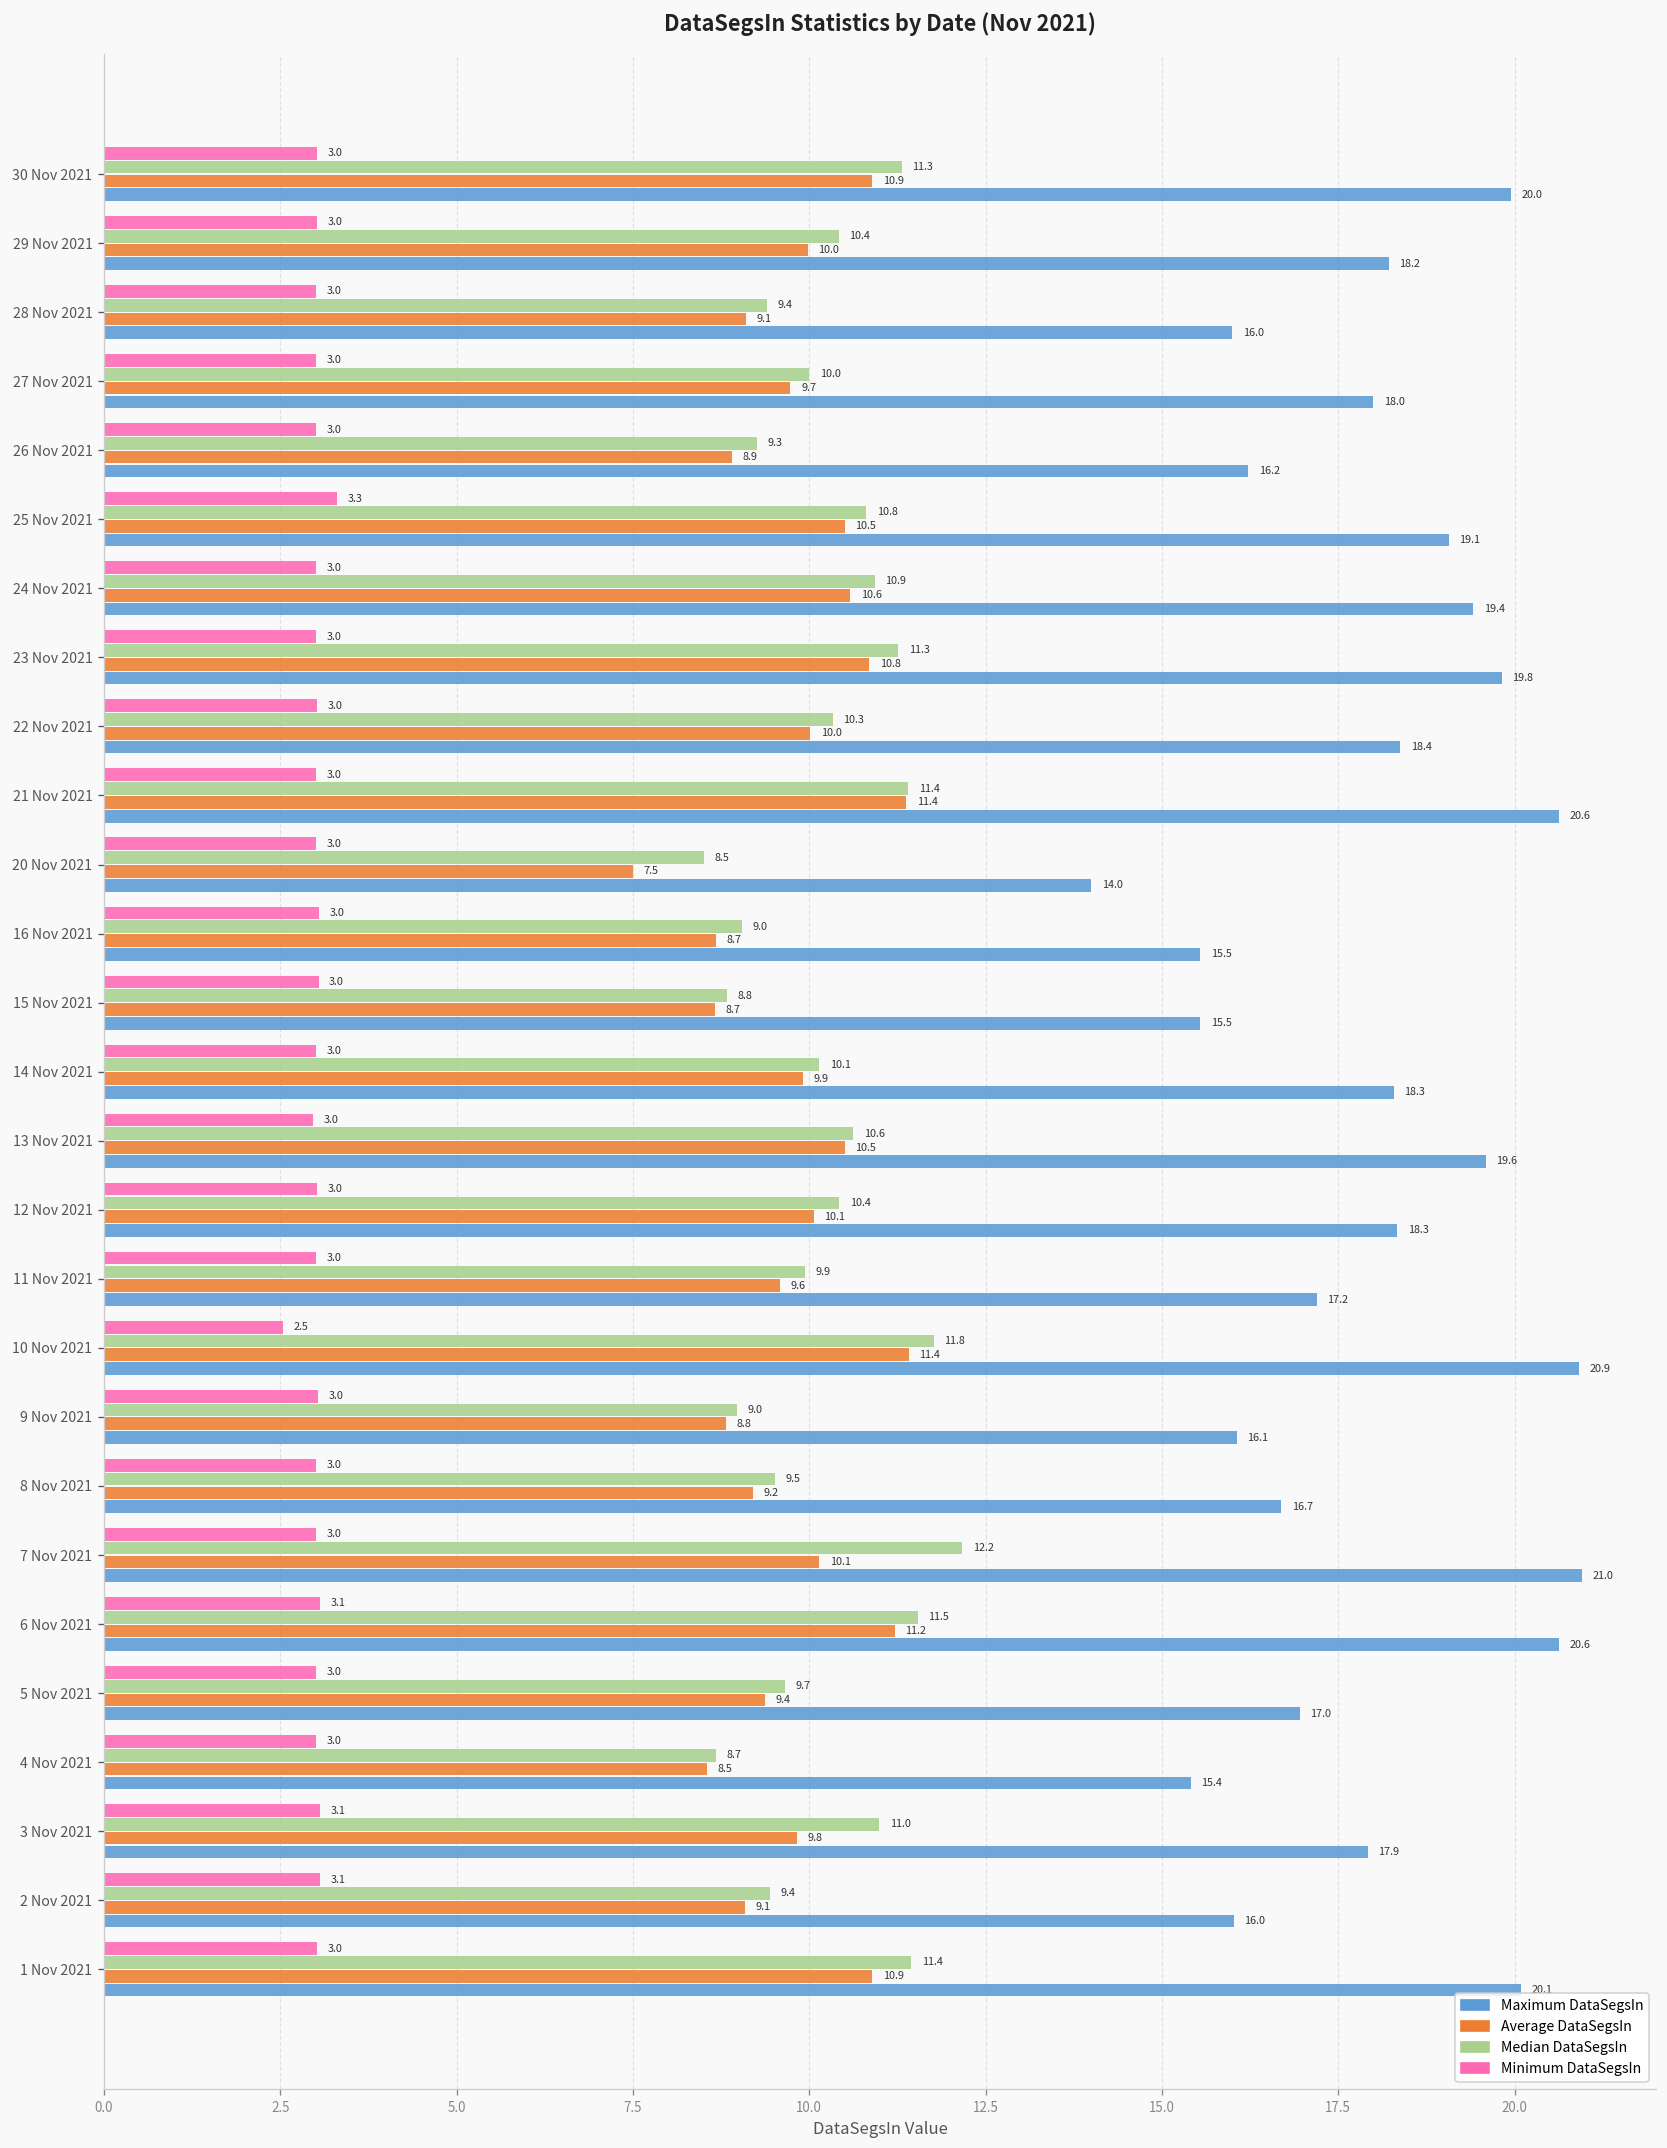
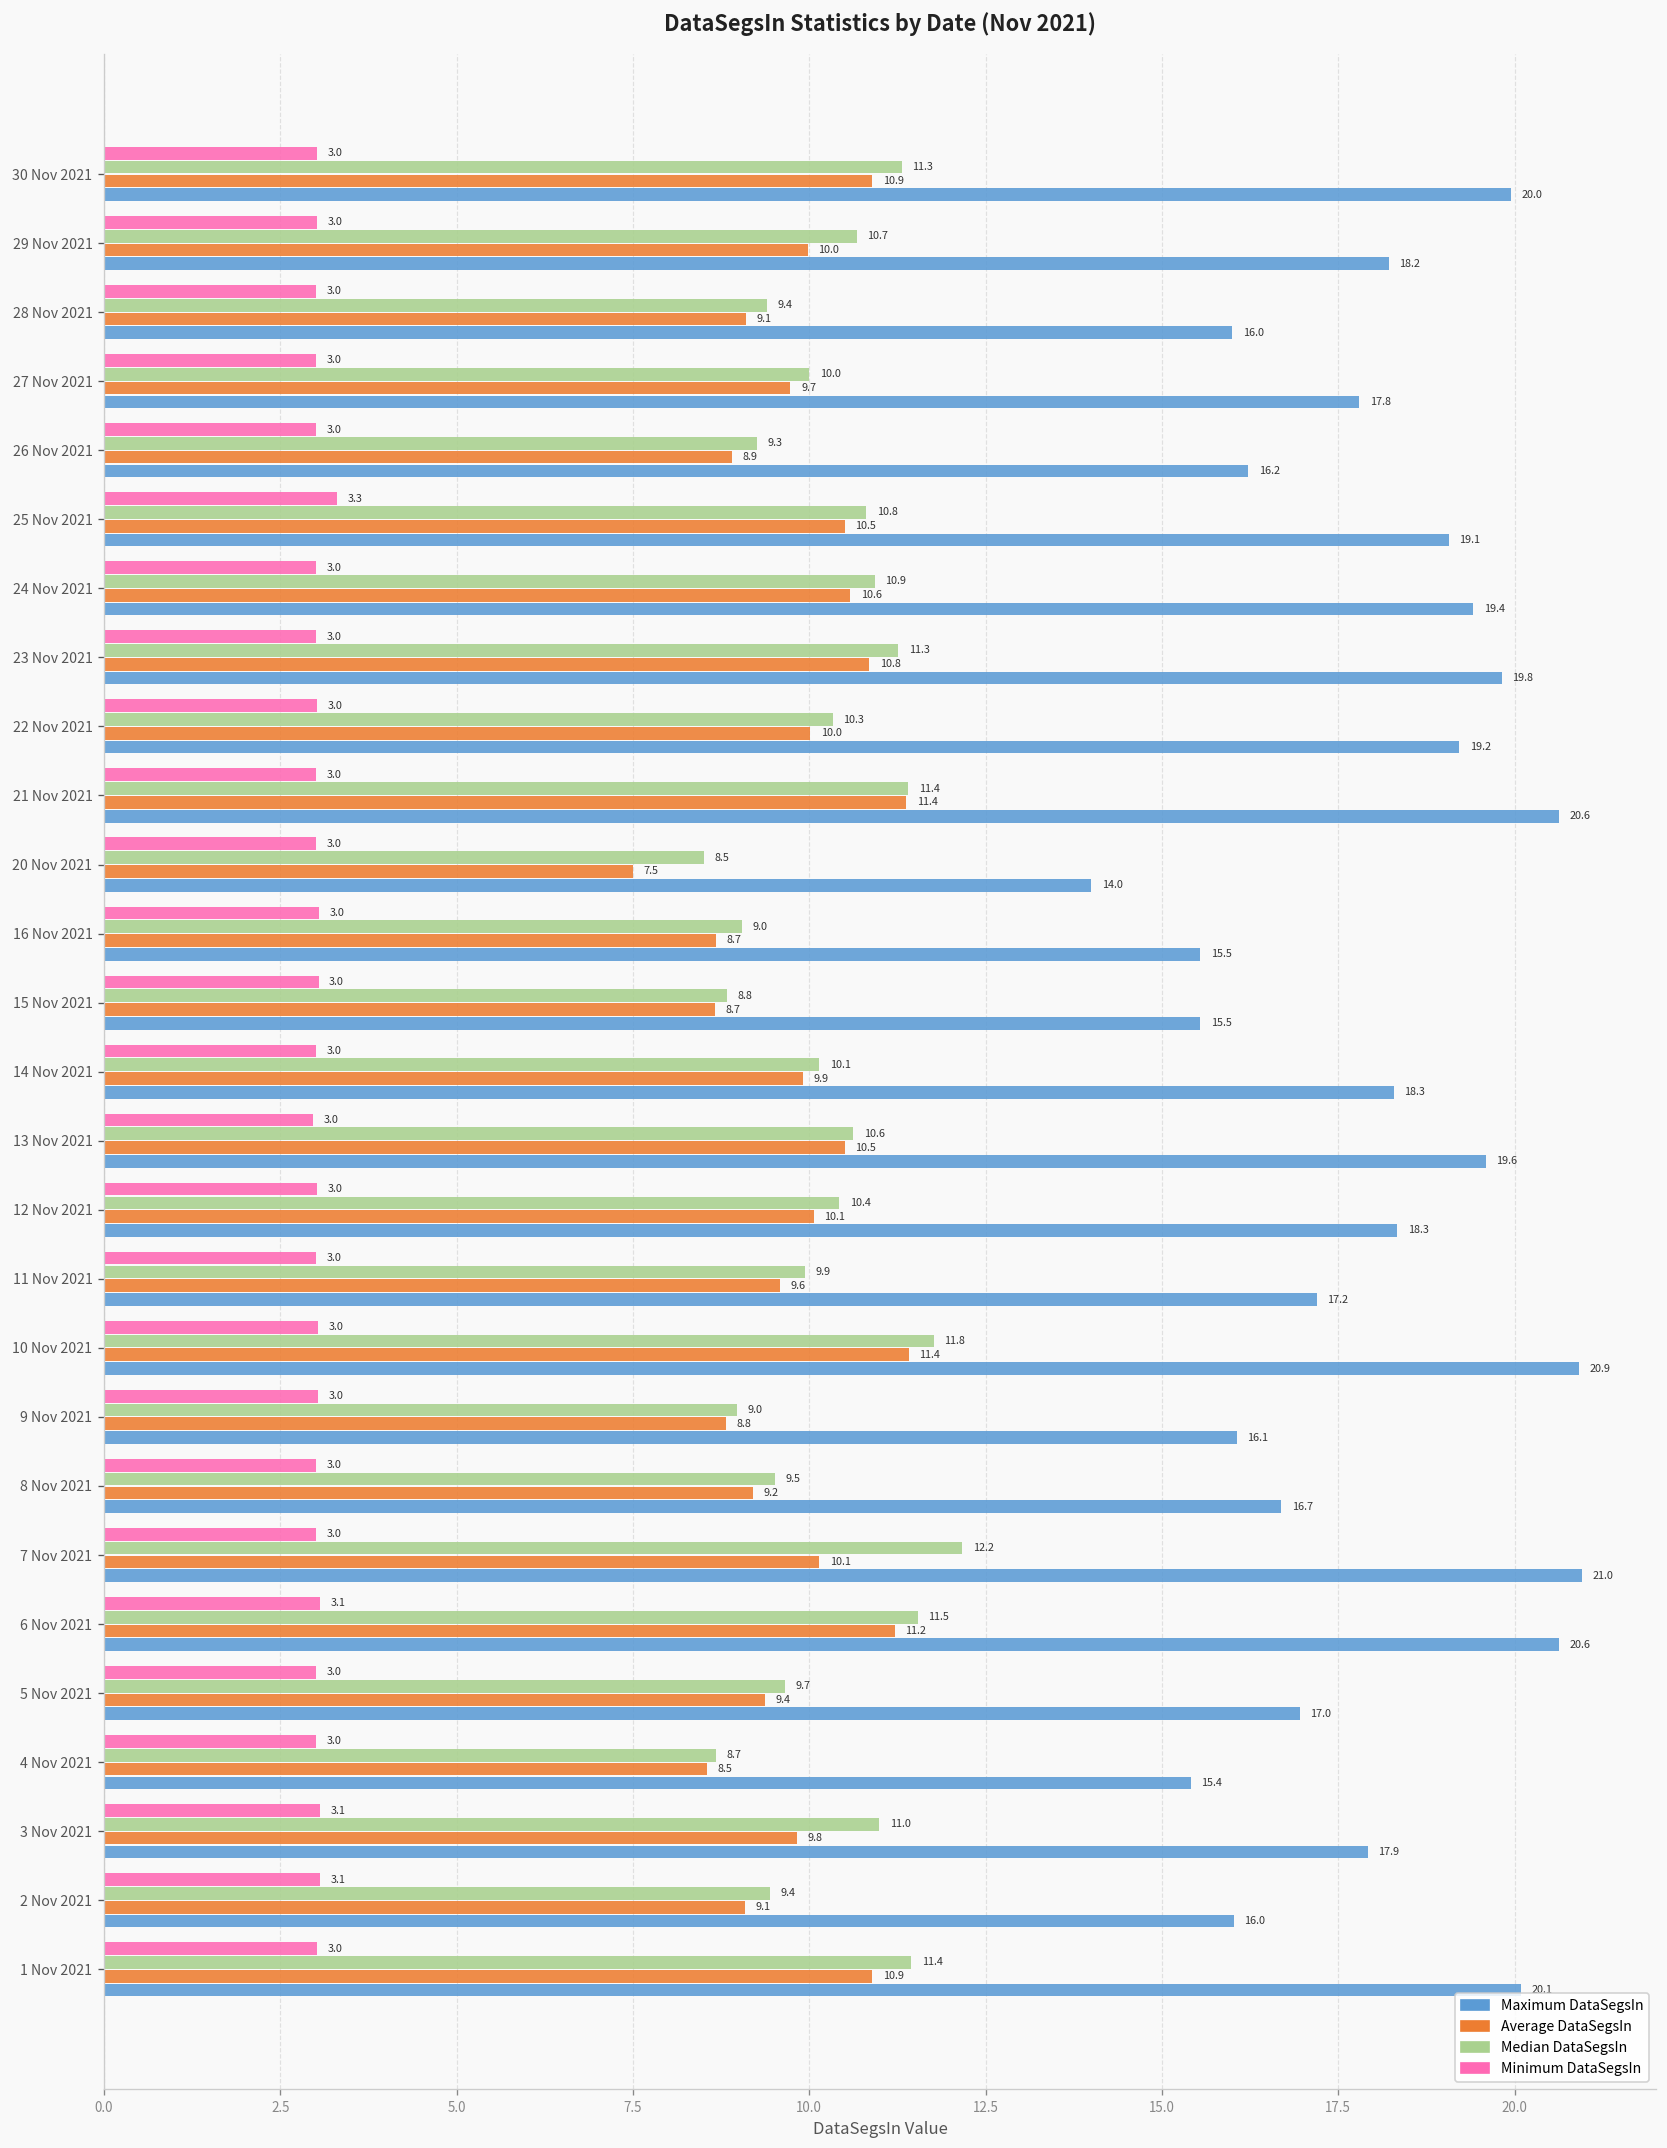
  {
    "Maximum DataSegsIn": {
      "30 Nov 2021": 20.0,
      "29 Nov 2021": 18.2,
      "28 Nov 2021": 16.0,
-     "27 Nov 2021": 18.0,
+     "27 Nov 2021": 17.8,
      "26 Nov 2021": 16.2,
      "25 Nov 2021": 19.1,
      "24 Nov 2021": 19.4,
      "23 Nov 2021": 19.8,
-     "22 Nov 2021": 18.4,
+     "22 Nov 2021": 19.2,
      "21 Nov 2021": 20.6,
      "20 Nov 2021": 14.0,
      "16 Nov 2021": 15.5,
      "15 Nov 2021": 15.5,
      "14 Nov 2021": 18.3,
      "13 Nov 2021": 19.6,
      "12 Nov 2021": 18.3,
      "11 Nov 2021": 17.2,
      "10 Nov 2021": 20.9,
      "9 Nov 2021": 16.1,
      "8 Nov 2021": 16.7,
      "7 Nov 2021": 21.0,
      "6 Nov 2021": 20.6,
      "5 Nov 2021": 17.0,
      "4 Nov 2021": 15.4,
      "3 Nov 2021": 17.9,
      "2 Nov 2021": 16.0
    },
    "Average DataSegsIn": {
      "30 Nov 2021": 10.9,
      "29 Nov 2021": 10.0,
      "28 Nov 2021": 9.1,
      "27 Nov 2021": 9.7,
      "26 Nov 2021": 8.9,
      "25 Nov 2021": 10.5,
      "24 Nov 2021": 10.6,
      "23 Nov 2021": 10.8,
      "22 Nov 2021": 10.0,
      "21 Nov 2021": 11.4,
      "20 Nov 2021": 7.5,
      "16 Nov 2021": 8.7,
      "15 Nov 2021": 8.7,
      "14 Nov 2021": 9.9,
      "13 Nov 2021": 10.5,
      "12 Nov 2021": 10.1,
      "11 Nov 2021": 9.6,
      "10 Nov 2021": 11.4,
      "9 Nov 2021": 8.8,
      "8 Nov 2021": 9.2,
      "7 Nov 2021": 10.1,
      "6 Nov 2021": 11.2,
      "5 Nov 2021": 9.4,
      "4 Nov 2021": 8.5,
      "3 Nov 2021": 9.8,
      "2 Nov 2021": 9.1,
      "1 Nov 2021": 10.9
    },
    "Median DataSegsIn": {
      "30 Nov 2021": 11.3,
-     "29 Nov 2021": 10.4,
+     "29 Nov 2021": 10.7,
      "28 Nov 2021": 9.4,
      "27 Nov 2021": 10.0,
      "26 Nov 2021": 9.3,
      "25 Nov 2021": 10.8,
      "24 Nov 2021": 10.9,
      "23 Nov 2021": 11.3,
      "22 Nov 2021": 10.3,
      "21 Nov 2021": 11.4,
      "20 Nov 2021": 8.5,
      "16 Nov 2021": 9.0,
      "15 Nov 2021": 8.8,
      "14 Nov 2021": 10.1,
      "13 Nov 2021": 10.6,
      "12 Nov 2021": 10.4,
      "11 Nov 2021": 9.9,
      "10 Nov 2021": 11.8,
      "9 Nov 2021": 9.0,
      "8 Nov 2021": 9.5,
      "7 Nov 2021": 12.2,
      "6 Nov 2021": 11.5,
      "5 Nov 2021": 9.7,
      "4 Nov 2021": 8.7,
      "3 Nov 2021": 11.0,
      "2 Nov 2021": 9.4,
      "1 Nov 2021": 11.4
    },
    "Minimum DataSegsIn": {
      "30 Nov 2021": 3.0,
      "29 Nov 2021": 3.0,
      "28 Nov 2021": 3.0,
      "27 Nov 2021": 3.0,
      "26 Nov 2021": 3.0,
      "25 Nov 2021": 3.3,
      "24 Nov 2021": 3.0,
      "23 Nov 2021": 3.0,
      "22 Nov 2021": 3.0,
      "21 Nov 2021": 3.0,
      "20 Nov 2021": 3.0,
      "16 Nov 2021": 3.0,
      "15 Nov 2021": 3.0,
      "14 Nov 2021": 3.0,
      "13 Nov 2021": 3.0,
      "12 Nov 2021": 3.0,
      "11 Nov 2021": 3.0,
-     "10 Nov 2021": 2.5,
+     "10 Nov 2021": 3.0,
      "9 Nov 2021": 3.0,
      "8 Nov 2021": 3.0,
      "7 Nov 2021": 3.0,
      "6 Nov 2021": 3.1,
      "5 Nov 2021": 3.0,
      "4 Nov 2021": 3.0,
      "3 Nov 2021": 3.1,
      "2 Nov 2021": 3.1,
      "1 Nov 2021": 3.0
    }
  }
